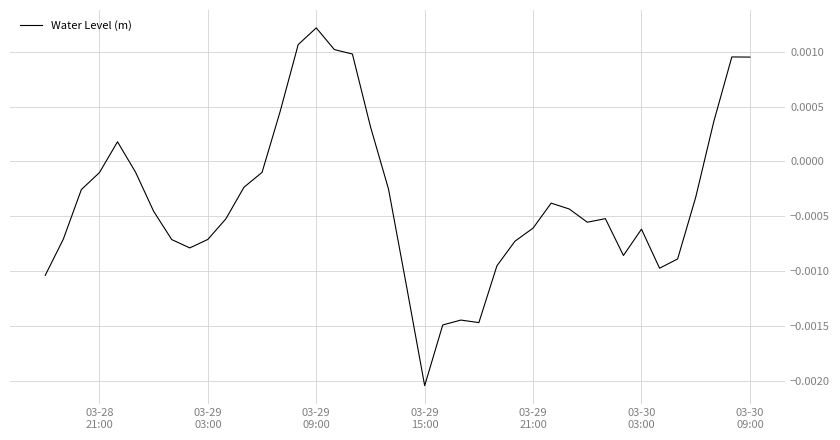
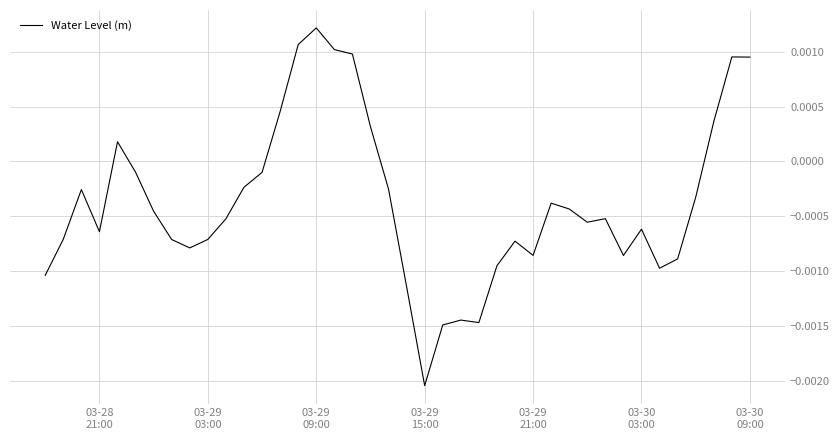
  {
-   "03-28 21:00": -0.00010,
+   "03-28 21:00": -0.00064,
    "03-29 03:00": -0.00071,
    "03-29 09:00": 0.00122,
    "03-29 15:00": -0.00204,
-   "03-29 21:00": -0.00061,
+   "03-29 21:00": -0.00086,
    "03-30 03:00": -0.00062,
    "03-30 09:00": 0.00095
  }
